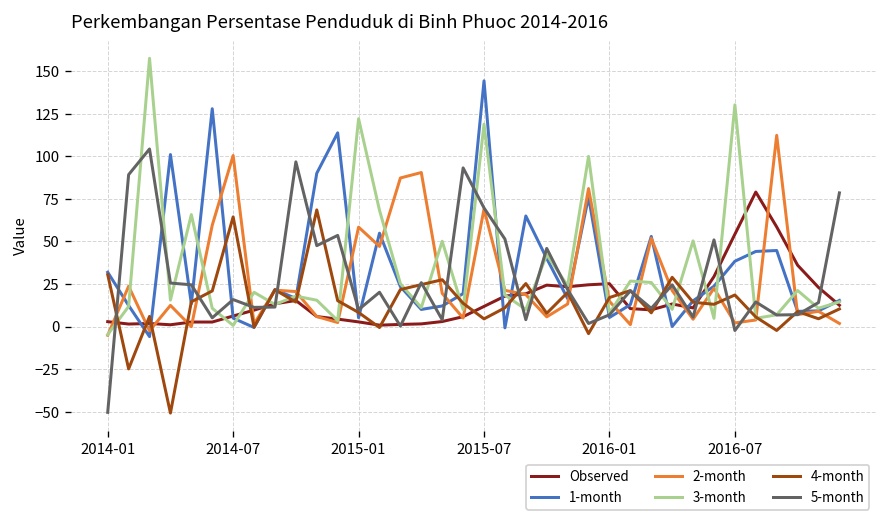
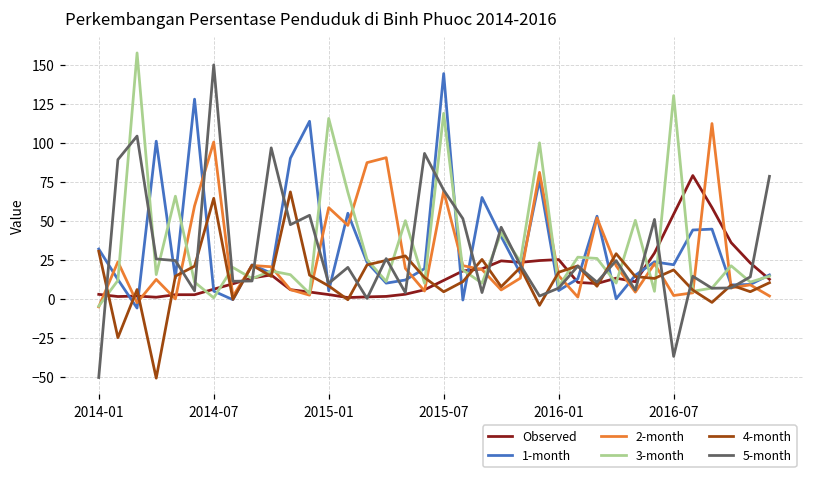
  {
    "1-month": {
      "2015-01": 5,
      "2015-07": 144,
-     "2016-07": 38
+     "2016-07": 22
    },
    "2-month": {
      "2014-07": 101,
      "2015-01": 58,
      "2016-01": 15,
      "2016-07": 2
    },
    "3-month": {
      "2014-07": 1,
-     "2015-01": 122,
+     "2015-01": 116,
      "2015-07": 119,
      "2016-07": 130
    },
    "5-month": {
      "2014-01": -50,
-     "2014-07": 16,
-     "2016-07": -2
+     "2014-07": 150,
+     "2016-07": -37
    }
  }
